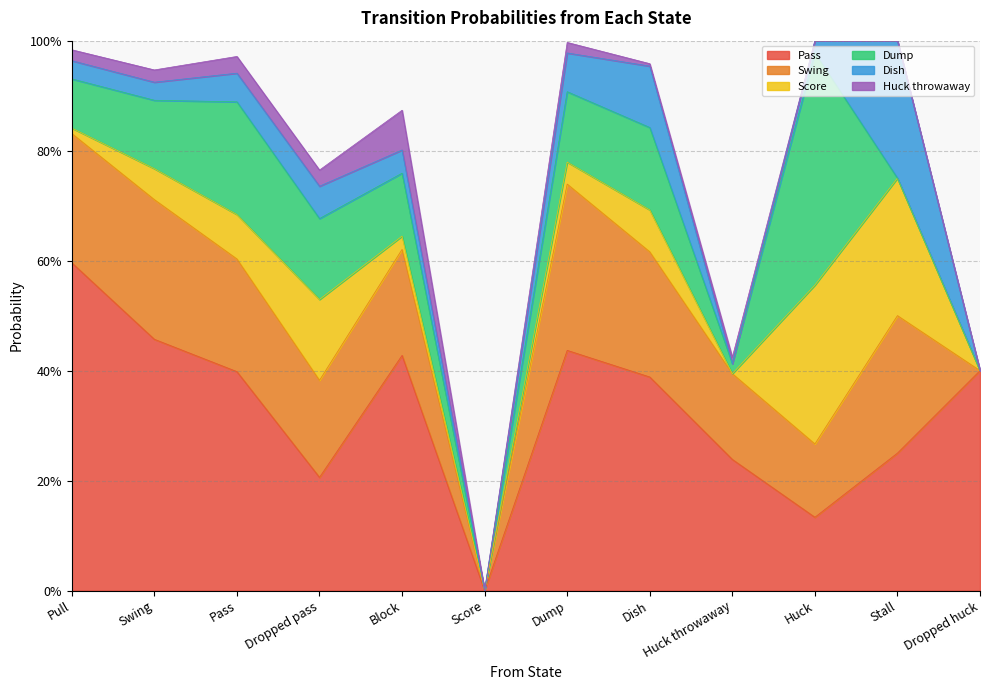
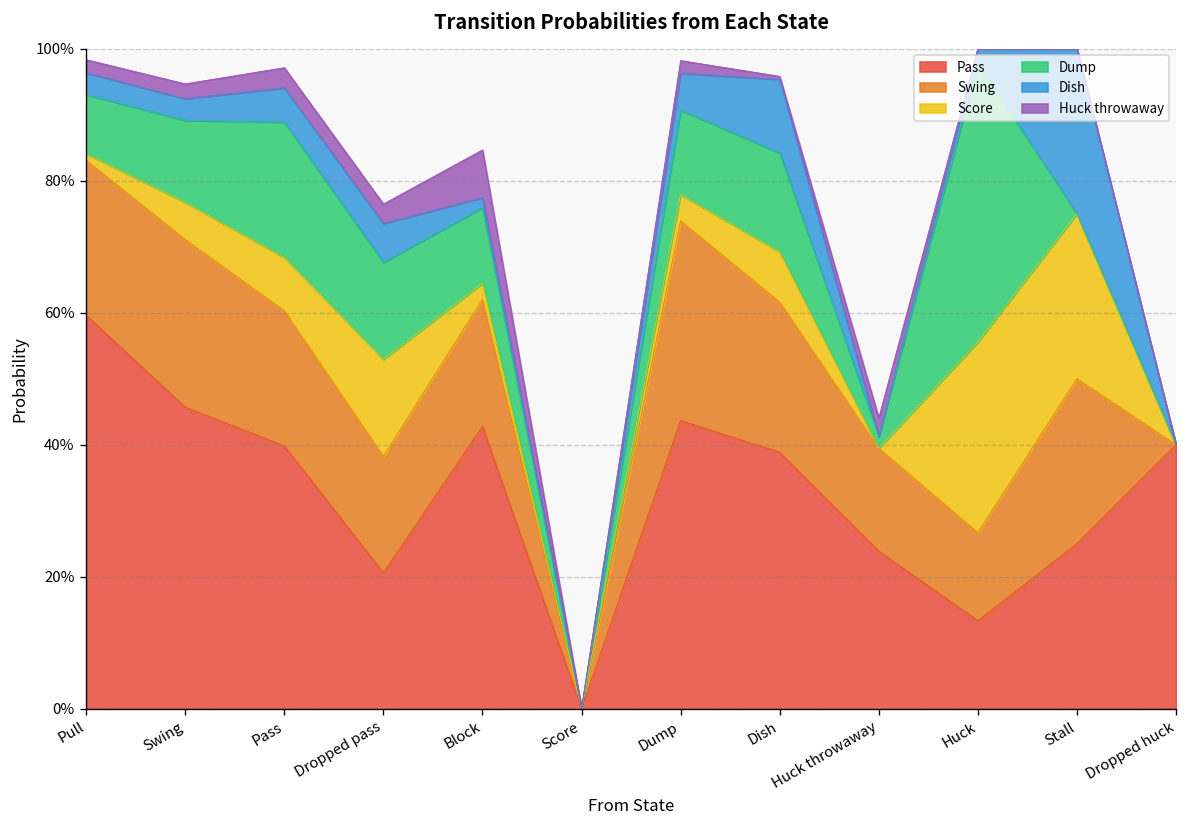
  {
    "Score": {
      "Pull": "1%",
      "Swing": "6%",
      "Pass": "8%",
      "Dropped pass": "15%",
      "Block": "2%",
      "Dump": "4%",
      "Dish": "8%",
      "Huck": "29%"
    },
    "Dump": {
      "Pull": "9%",
      "Swing": "12%",
      "Pass": "20%",
      "Dropped pass": "15%",
      "Block": "11%",
      "Dump": "13%",
      "Dish": "15%"
    },
    "Dish": {
      "Pull": "3%",
      "Swing": "3%",
      "Pass": "5%",
      "Dropped pass": "6%",
-     "Block": "4%",
-     "Dump": "7%"
+     "Block": "2%",
+     "Dump": "6%"
    },
    "Huck throwaway": {
      "Pull": "2%",
      "Swing": "2%",
      "Pass": "3%",
      "Dropped pass": "3%",
      "Block": "7%",
      "Dump": "2%",
-     "Huck throwaway": "1%"
+     "Huck throwaway": "3%"
    }
  }
